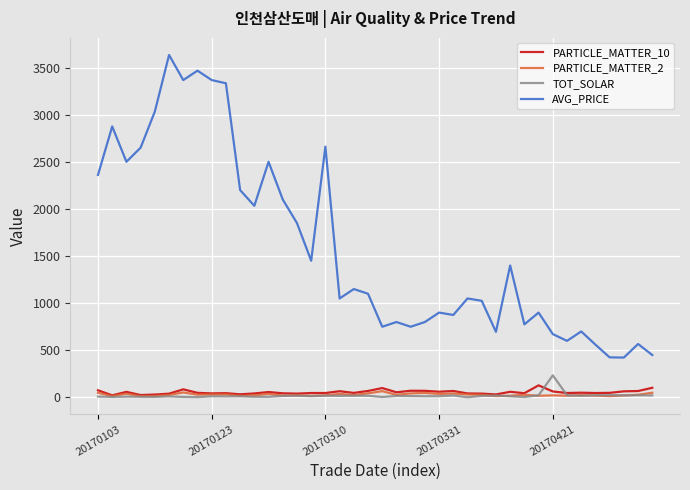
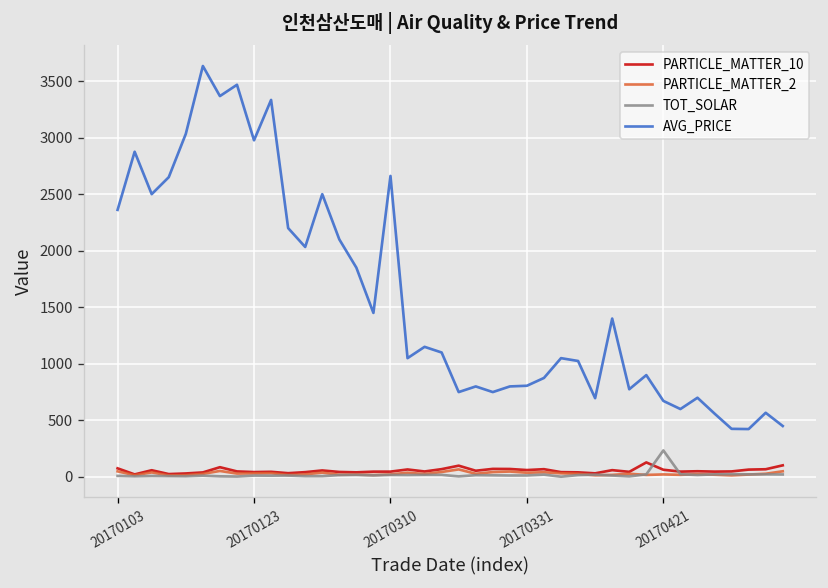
  {
    "PARTICLE_MATTER_10": {
      "20170421": 100
    },
    "PARTICLE_MATTER_2": {
      "20170421": 0
    },
    "TOT_SOLAR": {
      "20170103": 0,
      "20170421": 200
    },
    "AVG_PRICE": {
      "20170103": 2400,
-     "20170123": 3400,
+     "20170123": 3000,
      "20170310": 2700,
-     "20170331": 900,
+     "20170331": 800,
      "20170421": 700
    }
  }
